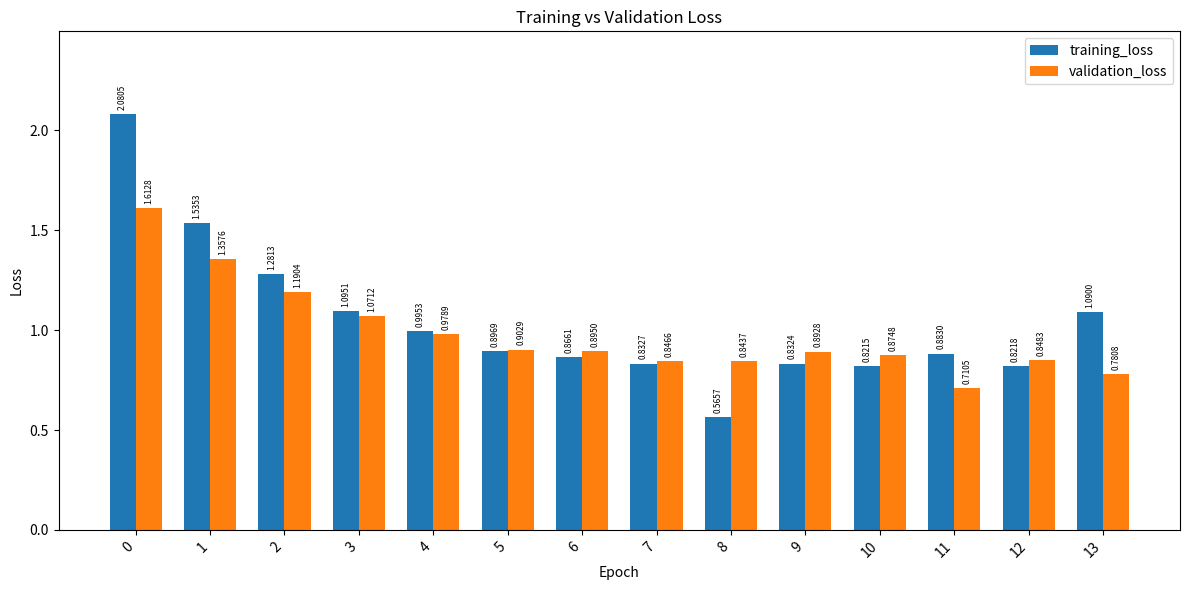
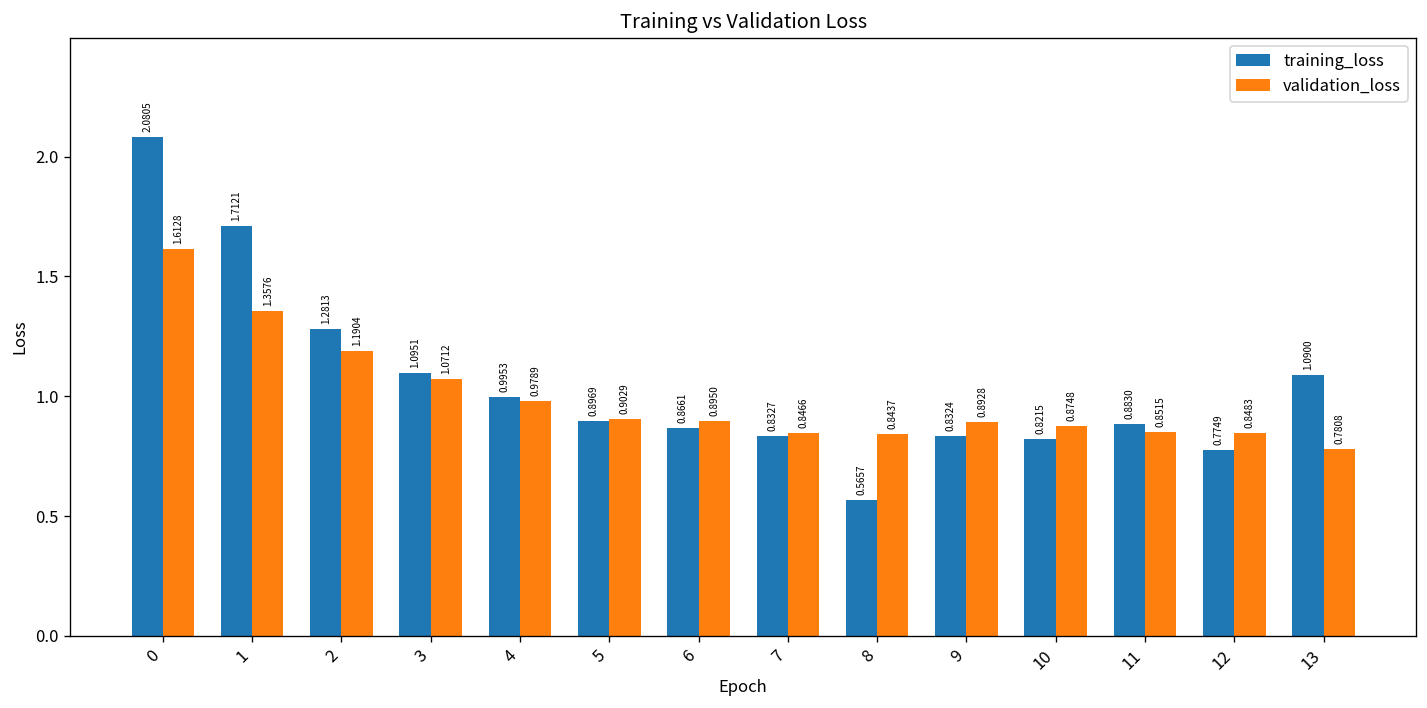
  {
    "training_loss": {
      "0": 2.0805,
-     "1": 1.5353,
+     "1": 1.7121,
      "2": 1.2813,
      "3": 1.0951,
      "4": 0.9953,
      "5": 0.8969,
      "6": 0.8661,
      "7": 0.8327,
      "8": 0.5657,
      "9": 0.8324,
      "10": 0.8215,
      "11": 0.8830,
-     "12": 0.8218,
+     "12": 0.7749,
      "13": 1.0900
    },
    "validation_loss": {
      "0": 1.6128,
      "1": 1.3576,
      "2": 1.1904,
      "3": 1.0712,
      "4": 0.9789,
      "5": 0.9029,
      "6": 0.8950,
      "7": 0.8466,
      "8": 0.8437,
      "9": 0.8928,
      "10": 0.8748,
-     "11": 0.7105,
+     "11": 0.8515,
      "12": 0.8483,
      "13": 0.7808
    }
  }
